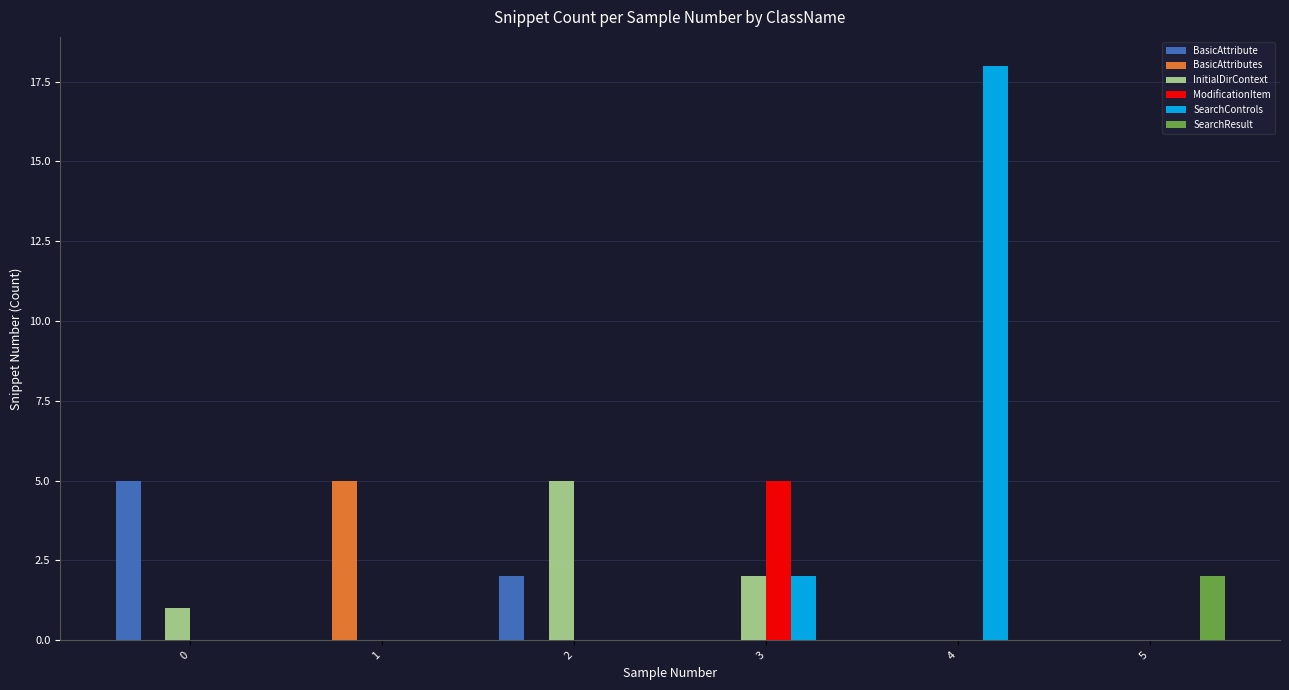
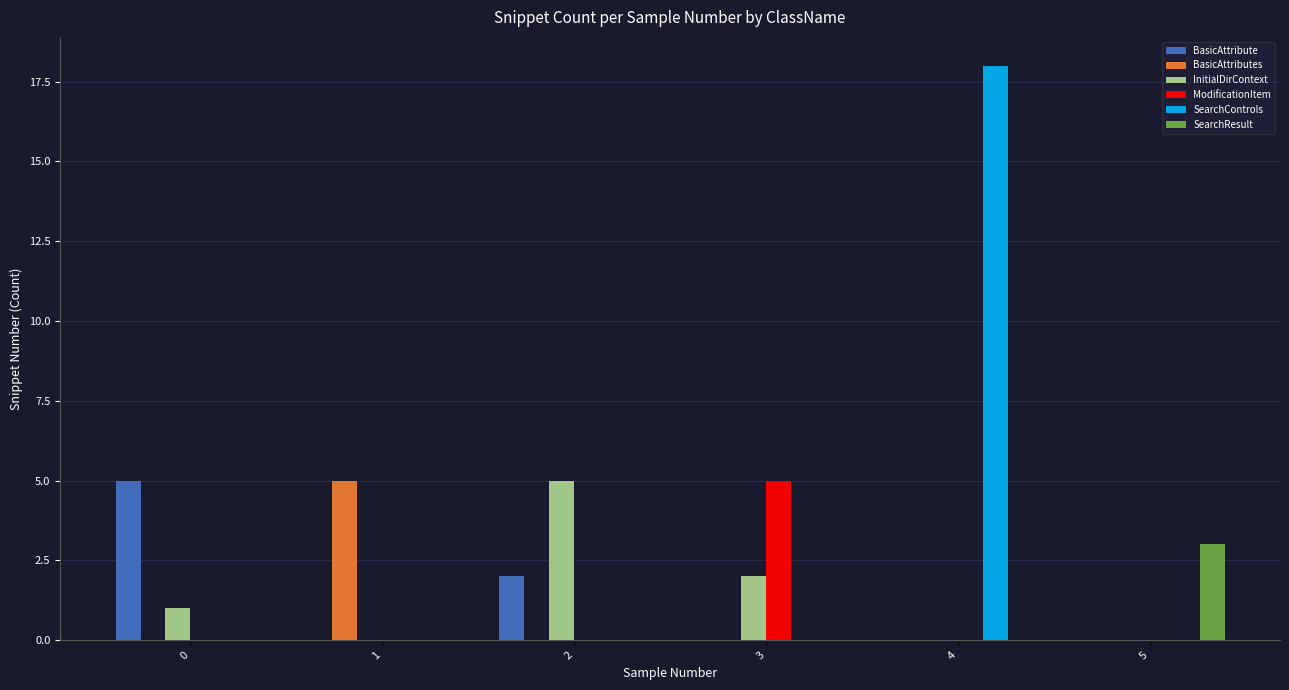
  {
    "BasicAttribute": {
      "0": 5,
      "1": 0,
      "2": 2,
      "3": 0,
      "4": 0,
      "5": 0
    },
    "BasicAttributes": {
      "0": 0,
      "1": 5,
      "2": 0,
      "3": 0,
      "4": 0,
      "5": 0
    },
    "InitialDirContext": {
      "0": 1,
      "1": 0,
      "2": 5,
      "3": 2,
      "4": 0,
      "5": 0
    },
    "ModificationItem": {
      "0": 0,
      "1": 0,
      "2": 0,
      "3": 5,
      "4": 0,
      "5": 0
    },
    "SearchControls": {
      "0": 0,
      "1": 0,
      "2": 0,
-     "3": 2,
+     "3": 0,
      "4": 18,
      "5": 0
    },
    "SearchResult": {
      "0": 0,
      "1": 0,
      "2": 0,
      "3": 0,
      "4": 0,
-     "5": 2
+     "5": 3
    }
  }
